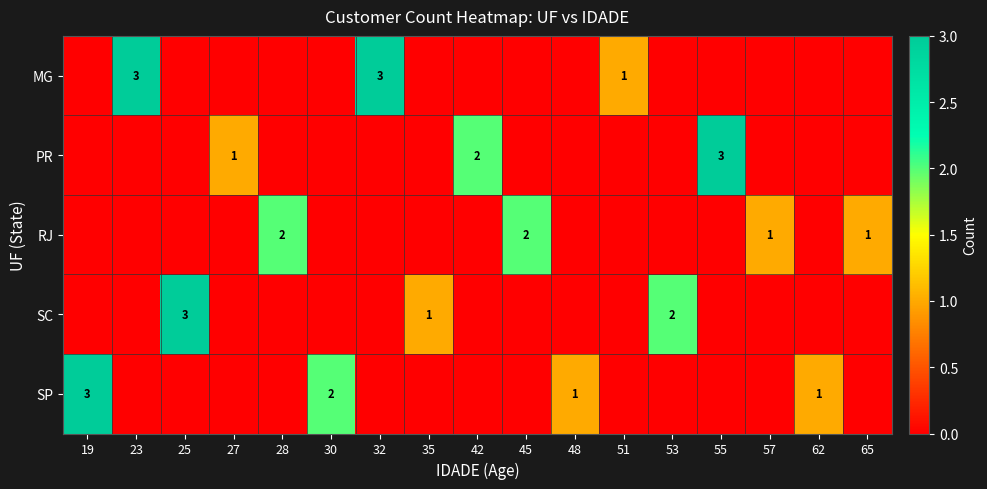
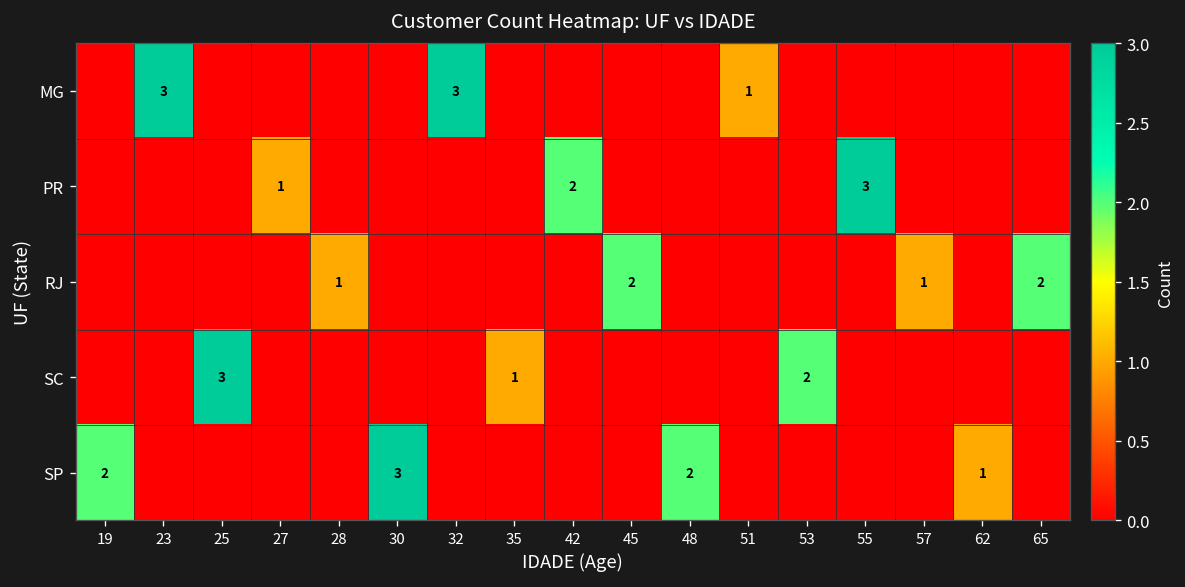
  {
    "MG": {
      "23": 3,
      "32": 3,
      "51": 1
    },
    "PR": {
      "27": 1,
      "42": 2,
      "55": 3
    },
    "RJ": {
-     "28": 2,
+     "28": 1,
      "45": 2,
      "57": 1,
-     "65": 1
+     "65": 2
    },
    "SC": {
      "25": 3,
      "35": 1,
      "53": 2
    },
    "SP": {
-     "19": 3,
-     "30": 2,
-     "48": 1,
+     "19": 2,
+     "30": 3,
+     "48": 2,
      "62": 1
    }
  }
